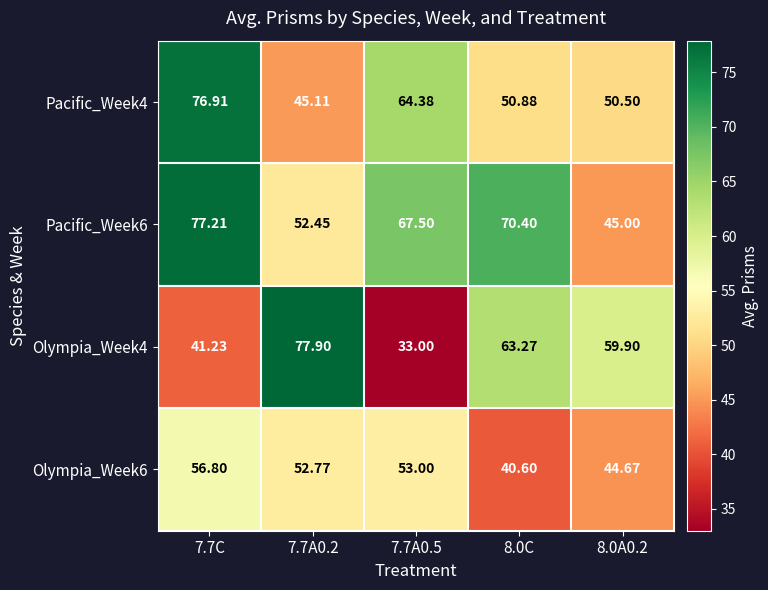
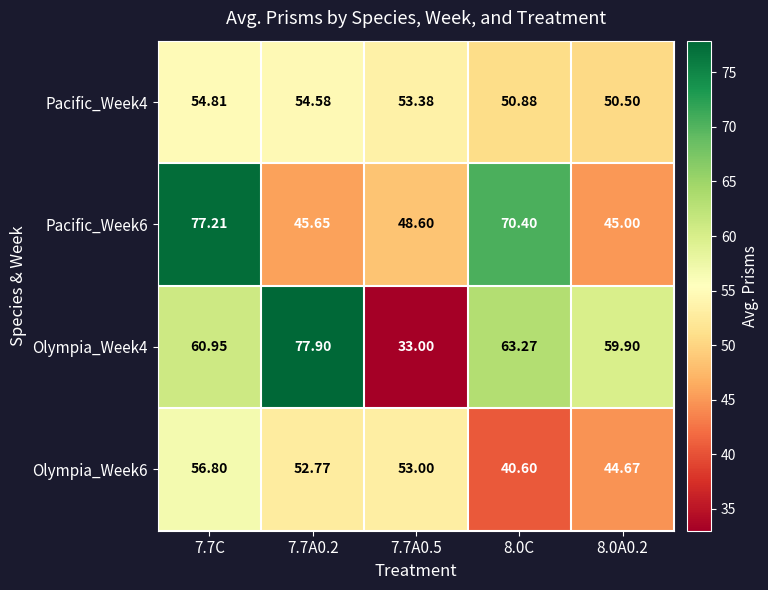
  {
    "Pacific_Week4": {
-     "7.7C": 76.91,
-     "7.7A0.2": 45.11,
-     "7.7A0.5": 64.38,
+     "7.7C": 54.81,
+     "7.7A0.2": 54.58,
+     "7.7A0.5": 53.38,
      "8.0C": 50.88,
      "8.0A0.2": 50.50
    },
    "Pacific_Week6": {
      "7.7C": 77.21,
-     "7.7A0.2": 52.45,
-     "7.7A0.5": 67.50,
+     "7.7A0.2": 45.65,
+     "7.7A0.5": 48.60,
      "8.0C": 70.40,
      "8.0A0.2": 45.00
    },
    "Olympia_Week4": {
-     "7.7C": 41.23,
+     "7.7C": 60.95,
      "7.7A0.2": 77.90,
      "7.7A0.5": 33.00,
      "8.0C": 63.27,
      "8.0A0.2": 59.90
    },
    "Olympia_Week6": {
      "7.7C": 56.80,
      "7.7A0.2": 52.77,
      "7.7A0.5": 53.00,
      "8.0C": 40.60,
      "8.0A0.2": 44.67
    }
  }
